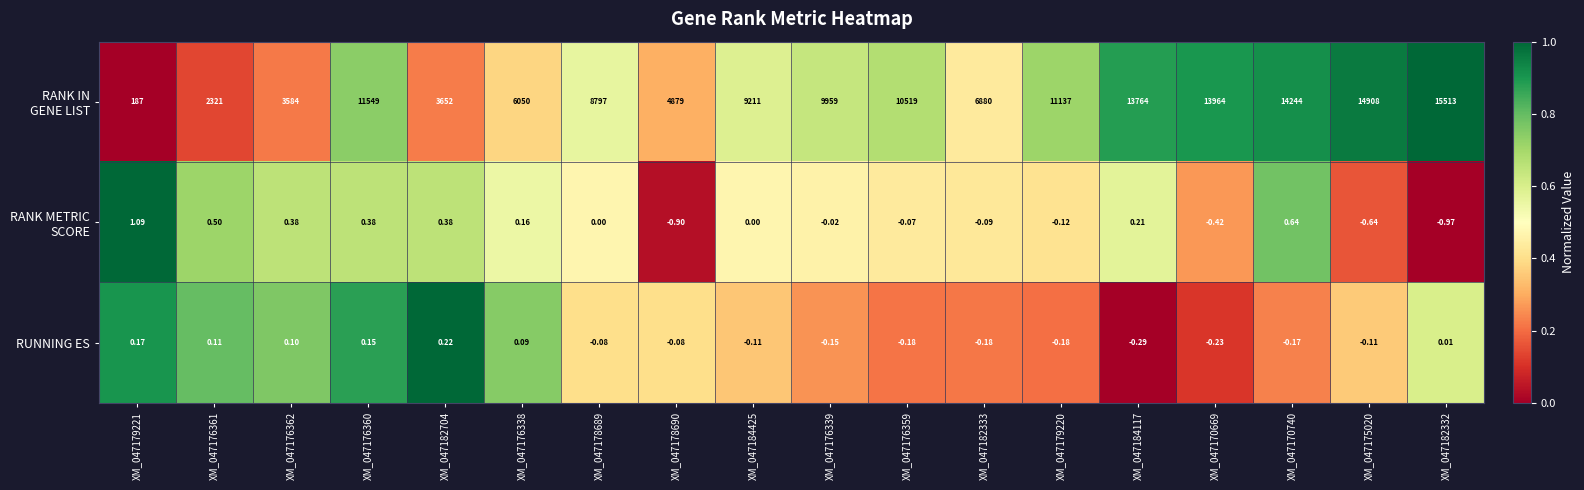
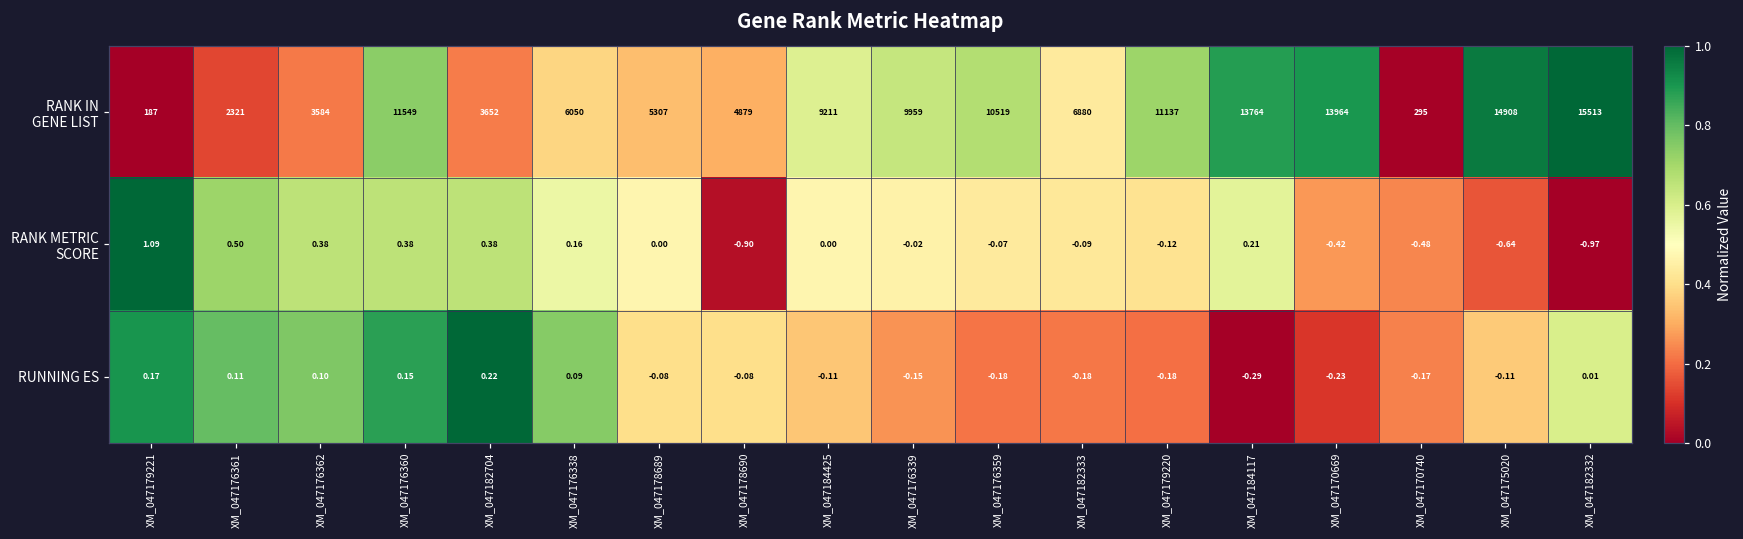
  {
    "RANK IN GENE LIST": {
      "XM_047179221": 187,
      "XM_047176361": 2321,
      "XM_047176362": 3584,
      "XM_047176360": 11549,
      "XM_047182704": 3652,
      "XM_047176338": 6050,
-     "XM_047178689": 8797,
+     "XM_047178689": 5307,
      "XM_047178690": 4879,
      "XM_047184425": 9211,
      "XM_047176339": 9959,
      "XM_047176359": 10519,
      "XM_047182333": 6880,
      "XM_047179220": 11137,
      "XM_047184117": 13764,
      "XM_047170669": 13964,
-     "XM_047170740": 14244,
+     "XM_047170740": 295,
      "XM_047175020": 14908,
      "XM_047182332": 15513
    },
    "RANK METRIC SCORE": {
      "XM_047179221": 1.09,
      "XM_047176361": 0.50,
      "XM_047176362": 0.38,
      "XM_047176360": 0.38,
      "XM_047182704": 0.38,
      "XM_047176338": 0.16,
      "XM_047178689": 0.00,
      "XM_047178690": -0.90,
      "XM_047184425": 0.00,
      "XM_047176339": -0.02,
      "XM_047176359": -0.07,
      "XM_047182333": -0.09,
      "XM_047179220": -0.12,
      "XM_047184117": 0.21,
      "XM_047170669": -0.42,
-     "XM_047170740": 0.64,
+     "XM_047170740": -0.48,
      "XM_047175020": -0.64,
      "XM_047182332": -0.97
    },
    "RUNNING ES": {
      "XM_047179221": 0.17,
      "XM_047176361": 0.11,
      "XM_047176362": 0.10,
      "XM_047176360": 0.15,
      "XM_047182704": 0.22,
      "XM_047176338": 0.09,
      "XM_047178689": -0.08,
      "XM_047178690": -0.08,
      "XM_047184425": -0.11,
      "XM_047176339": -0.15,
      "XM_047176359": -0.18,
      "XM_047182333": -0.18,
      "XM_047179220": -0.18,
      "XM_047184117": -0.29,
      "XM_047170669": -0.23,
      "XM_047170740": -0.17,
      "XM_047175020": -0.11,
      "XM_047182332": 0.01
    }
  }
